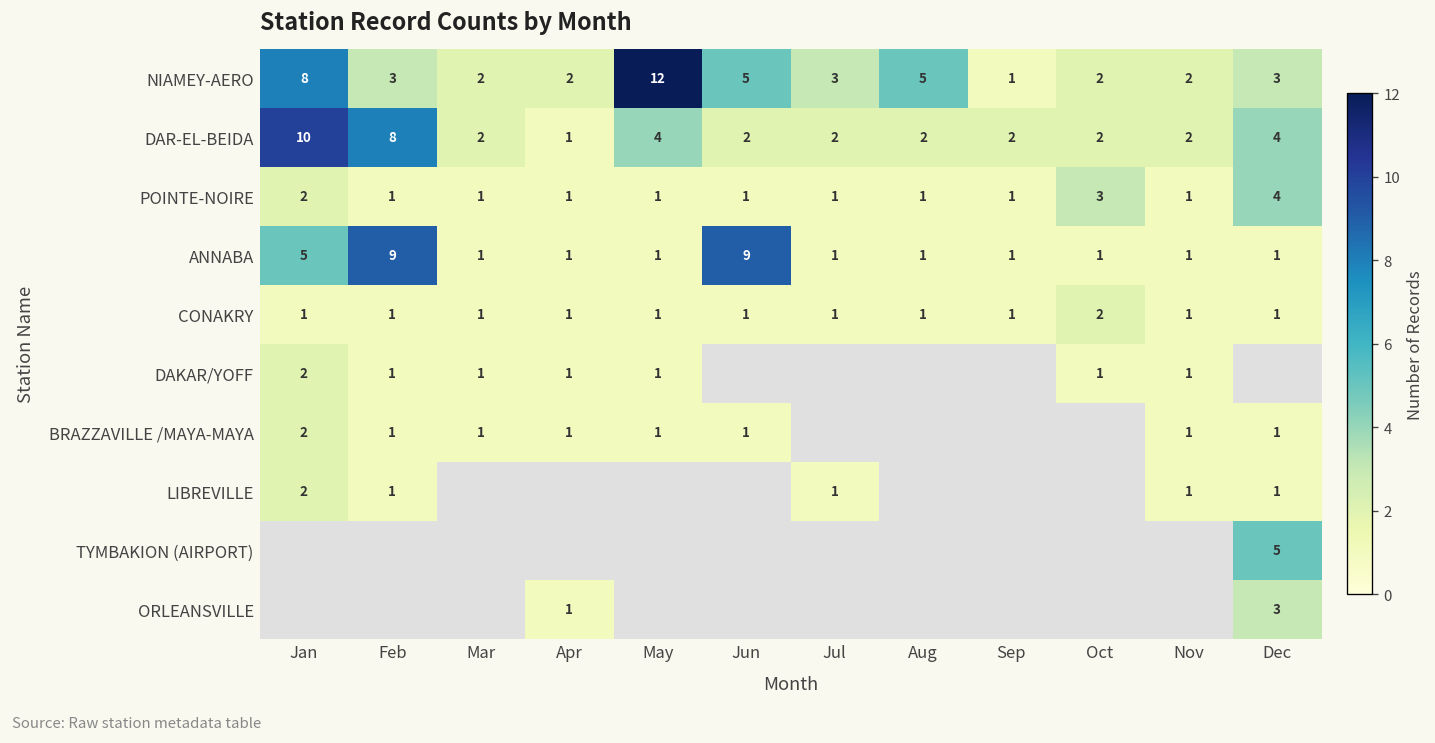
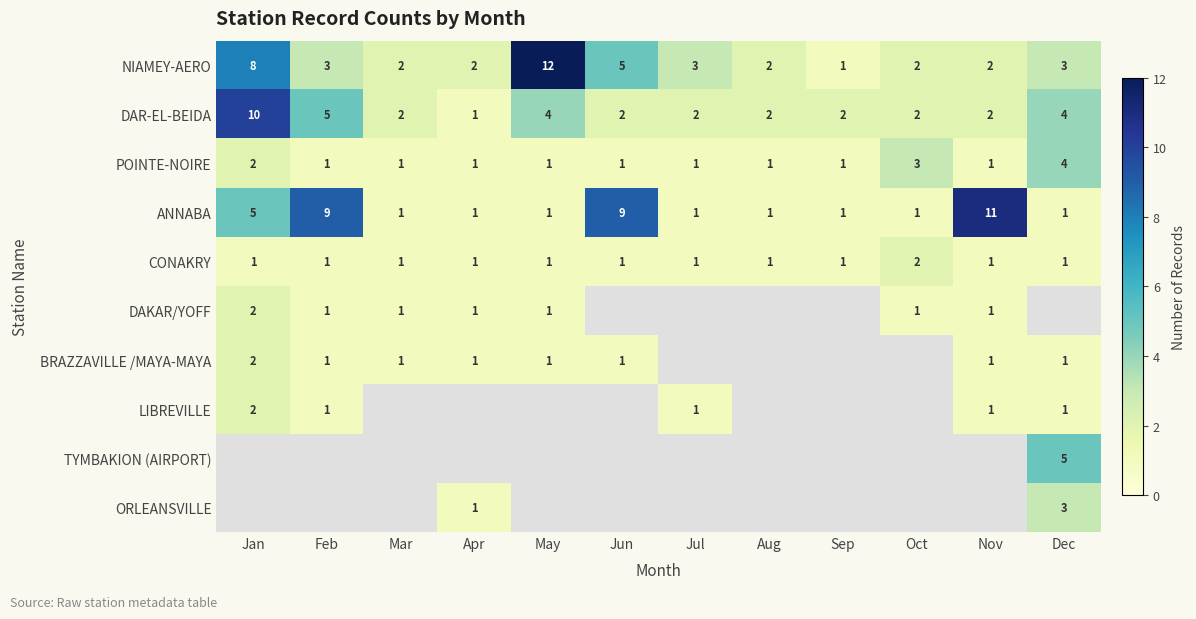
  {
    "NIAMEY-AERO": {
      "Jan": 8,
      "Feb": 3,
      "Mar": 2,
      "Apr": 2,
      "May": 12,
      "Jun": 5,
      "Jul": 3,
-     "Aug": 5,
+     "Aug": 2,
      "Sep": 1,
      "Oct": 2,
      "Nov": 2,
      "Dec": 3
    },
    "DAR-EL-BEIDA": {
      "Jan": 10,
-     "Feb": 8,
+     "Feb": 5,
      "Mar": 2,
      "Apr": 1,
      "May": 4,
      "Jun": 2,
      "Jul": 2,
      "Aug": 2,
      "Sep": 2,
      "Oct": 2,
      "Nov": 2,
      "Dec": 4
    },
    "POINTE-NOIRE": {
      "Jan": 2,
      "Feb": 1,
      "Mar": 1,
      "Apr": 1,
      "May": 1,
      "Jun": 1,
      "Jul": 1,
      "Aug": 1,
      "Sep": 1,
      "Oct": 3,
      "Nov": 1,
      "Dec": 4
    },
    "ANNABA": {
      "Jan": 5,
      "Feb": 9,
      "Mar": 1,
      "Apr": 1,
      "May": 1,
      "Jun": 9,
      "Jul": 1,
      "Aug": 1,
      "Sep": 1,
      "Oct": 1,
-     "Nov": 1,
+     "Nov": 11,
      "Dec": 1
    },
    "CONAKRY": {
      "Jan": 1,
      "Feb": 1,
      "Mar": 1,
      "Apr": 1,
      "May": 1,
      "Jun": 1,
      "Jul": 1,
      "Aug": 1,
      "Sep": 1,
      "Oct": 2,
      "Nov": 1,
      "Dec": 1
    },
    "DAKAR/YOFF": {
      "Jan": 2,
      "Feb": 1,
      "Mar": 1,
      "Apr": 1,
      "May": 1,
      "Oct": 1,
      "Nov": 1
    },
    "BRAZZAVILLE /MAYA-MAYA": {
      "Jan": 2,
      "Feb": 1,
      "Mar": 1,
      "Apr": 1,
      "May": 1,
      "Jun": 1,
      "Nov": 1,
      "Dec": 1
    },
    "LIBREVILLE": {
      "Jan": 2,
      "Feb": 1,
      "Jul": 1,
      "Nov": 1,
      "Dec": 1
    },
    "TYMBAKION (AIRPORT)": {
      "Dec": 5
    },
    "ORLEANSVILLE": {
      "Apr": 1,
      "Dec": 3
    }
  }
